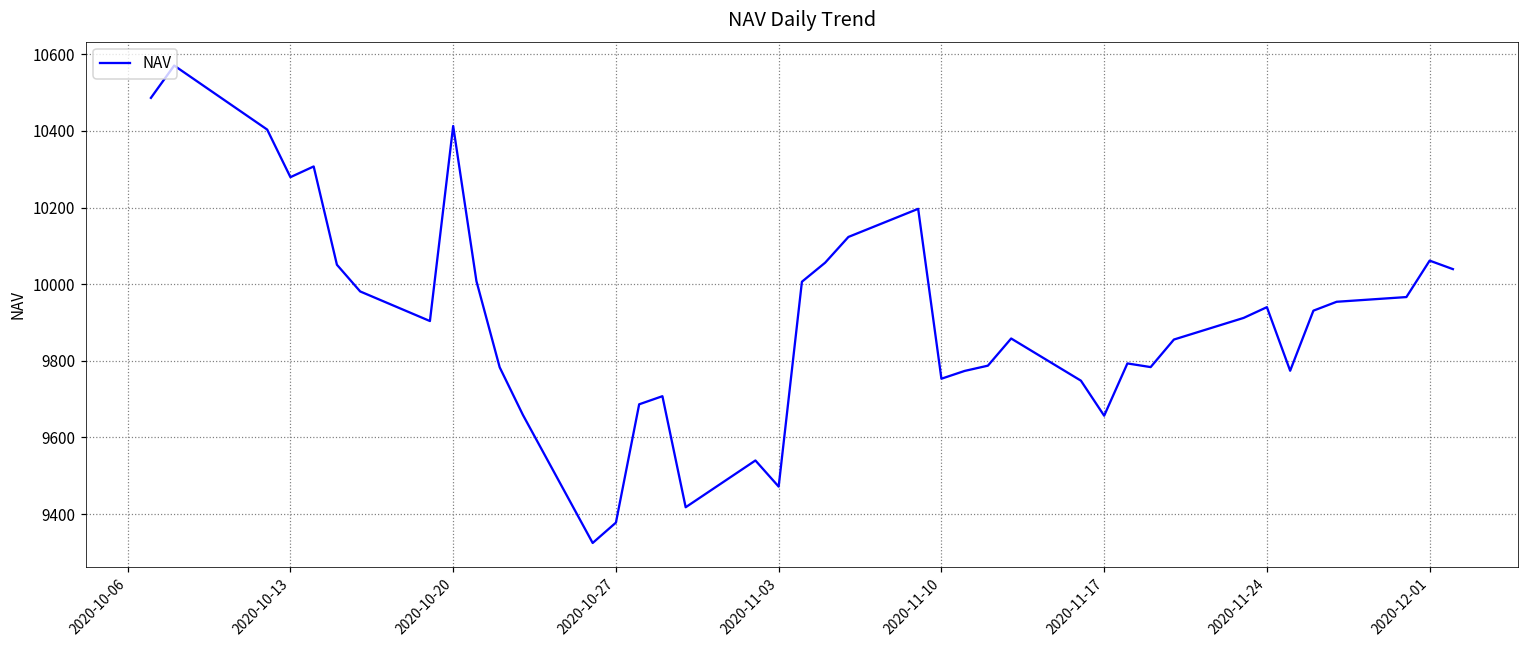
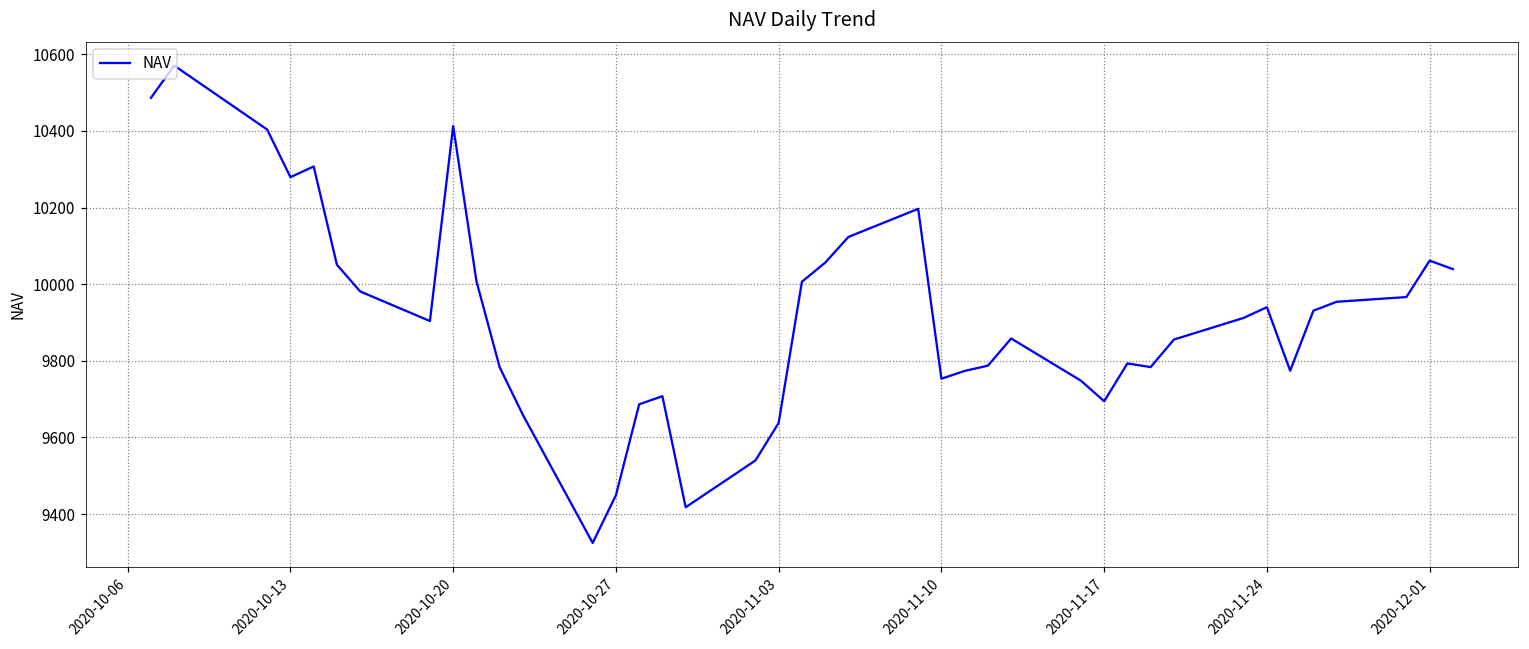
  {
    "2020-10-13": 10280,
    "2020-10-20": 10410,
-   "2020-10-27": 9380,
-   "2020-11-03": 9470,
+   "2020-10-27": 9450,
+   "2020-11-03": 9640,
    "2020-11-10": 9750,
-   "2020-11-17": 9660,
+   "2020-11-17": 9690,
    "2020-11-24": 9940,
    "2020-12-01": 10060
  }
